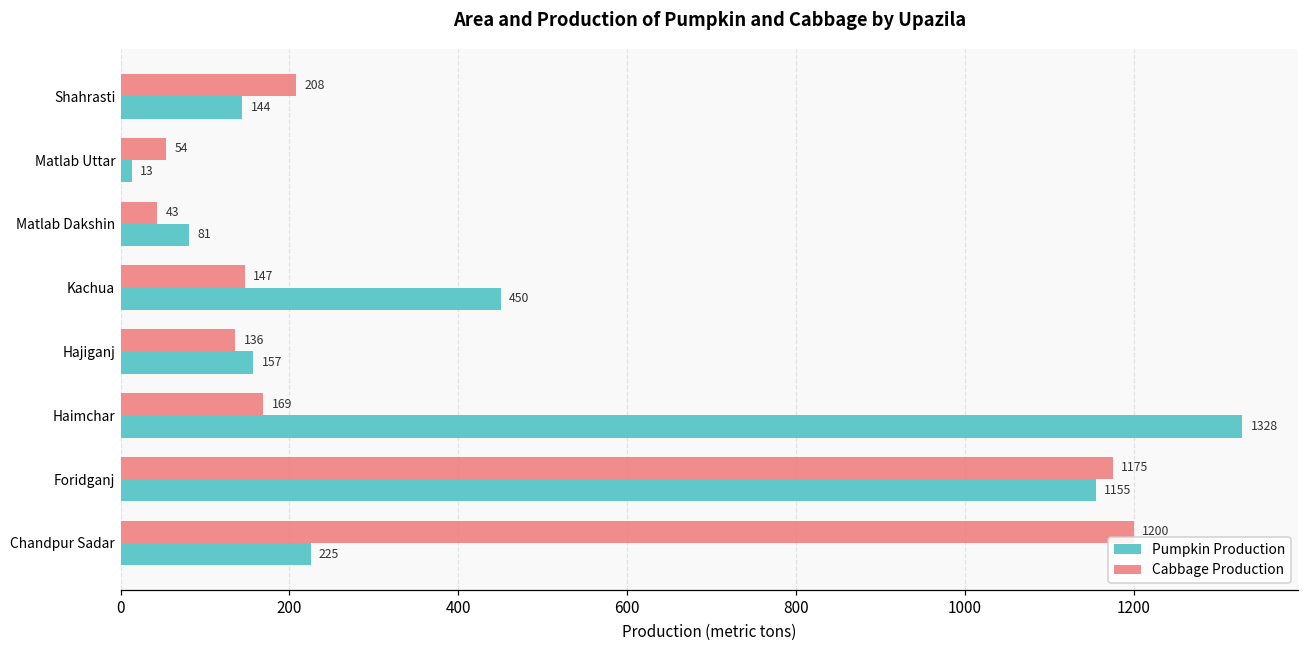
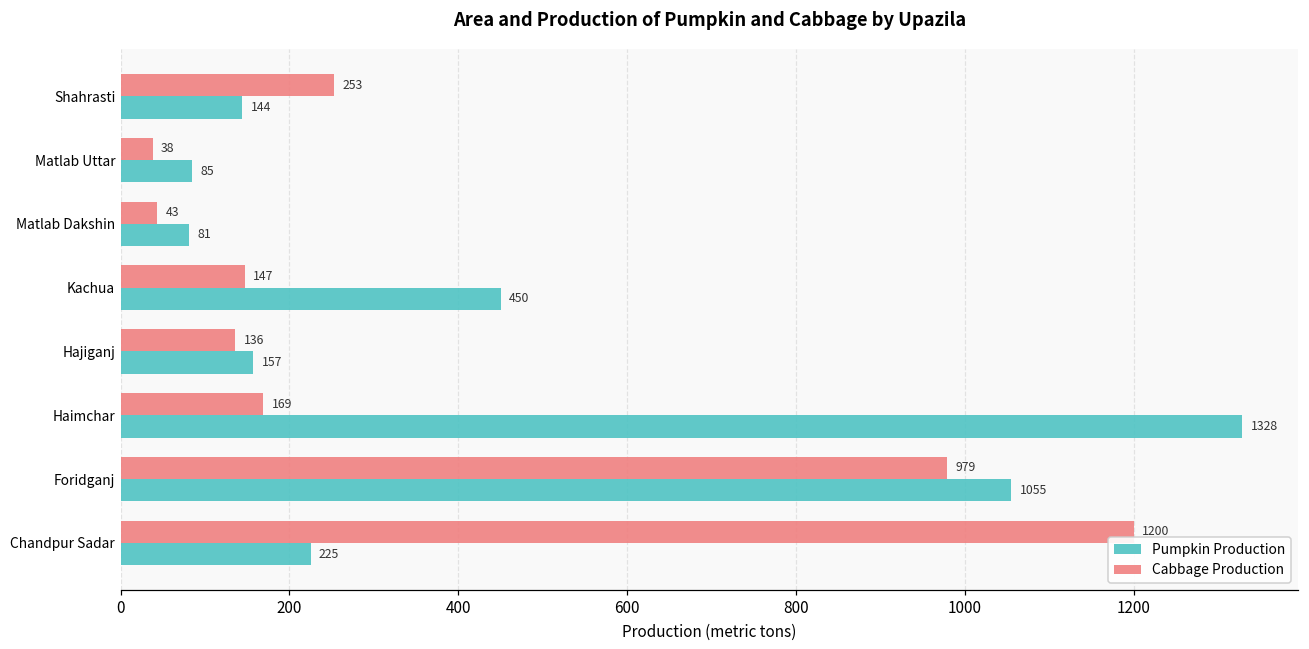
  {
    "Pumpkin Production": {
      "Shahrasti": 144,
-     "Matlab Uttar": 13,
+     "Matlab Uttar": 85,
      "Matlab Dakshin": 81,
      "Kachua": 450,
      "Hajiganj": 157,
      "Haimchar": 1328,
-     "Foridganj": 1155,
+     "Foridganj": 1055,
      "Chandpur Sadar": 225
    },
    "Cabbage Production": {
-     "Shahrasti": 208,
-     "Matlab Uttar": 54,
+     "Shahrasti": 253,
+     "Matlab Uttar": 38,
      "Matlab Dakshin": 43,
      "Kachua": 147,
      "Hajiganj": 136,
      "Haimchar": 169,
-     "Foridganj": 1175
+     "Foridganj": 979
    }
  }
